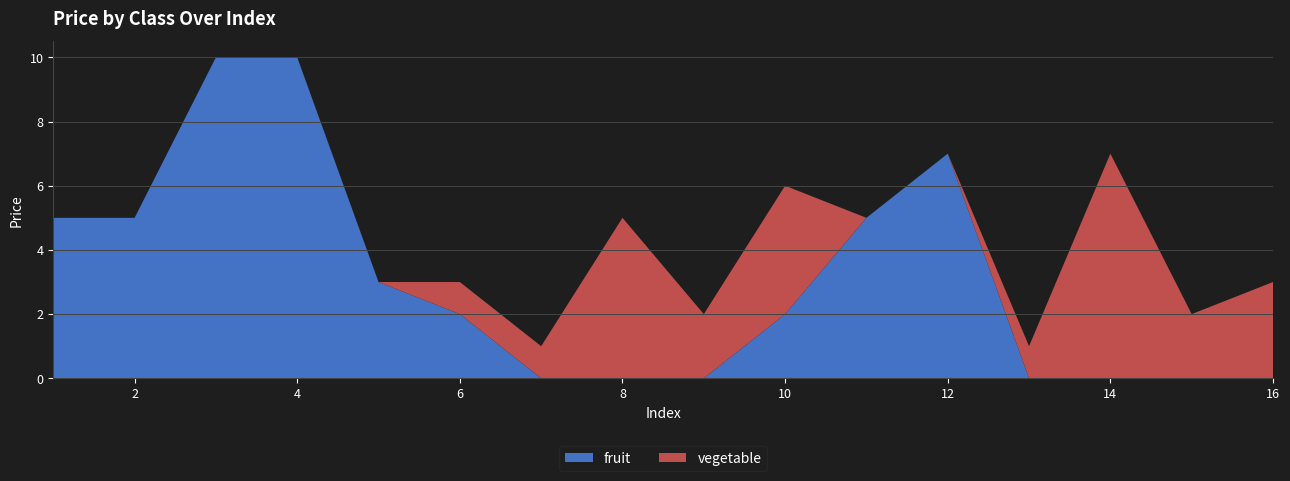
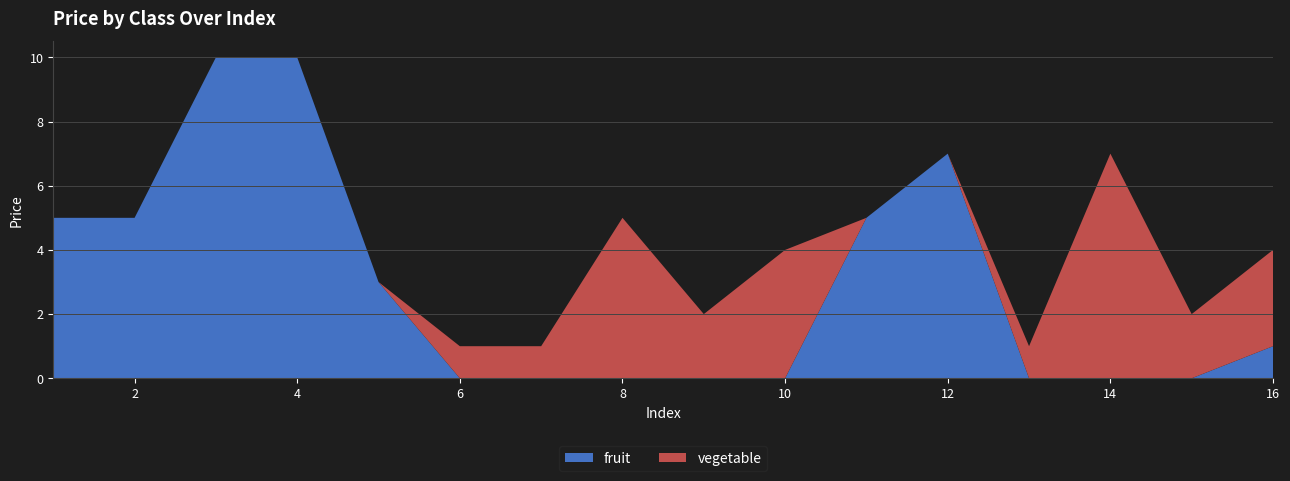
  {
    "fruit": {
-     "6": 2,
-     "10": 2,
-     "16": 0
+     "6": 0,
+     "10": 0,
+     "16": 1
    }
  }
